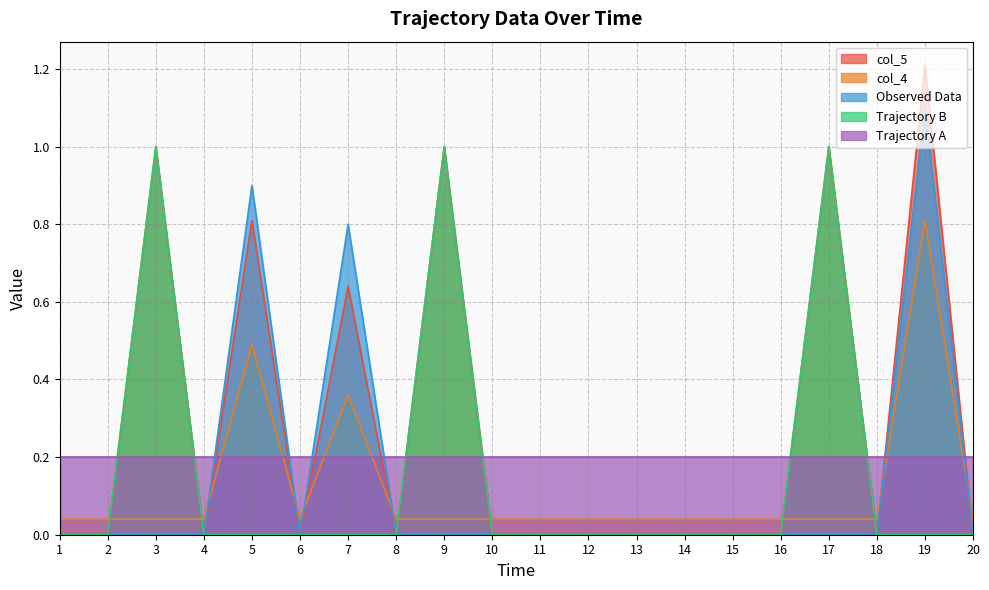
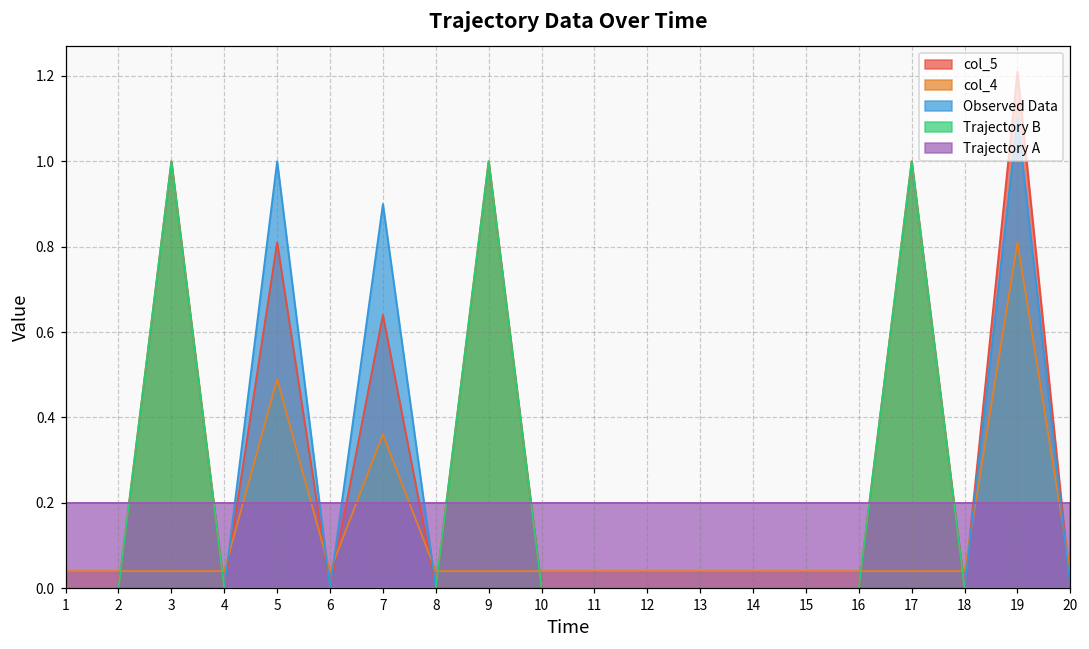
  {
    "Observed Data": {
      "3": 0.0,
-     "5": 0.9,
-     "7": 0.8,
+     "5": 1.0,
+     "7": 0.9,
      "9": 0.0,
      "17": 0.0
    },
    "Trajectory B": {
      "5": 0.0,
      "7": 0.0,
      "19": 0.0
    },
    "Trajectory A": {
      "1": 0.2,
      "2": 0.2,
      "3": 0.2,
      "4": 0.2,
      "5": 0.2,
      "6": 0.2,
      "7": 0.2,
      "8": 0.2,
      "9": 0.2,
      "10": 0.2,
      "11": 0.2,
      "12": 0.2,
      "13": 0.2,
      "14": 0.2,
      "15": 0.2,
      "16": 0.2,
      "17": 0.2,
      "18": 0.2,
      "19": 0.2,
      "20": 0.2
    }
  }
